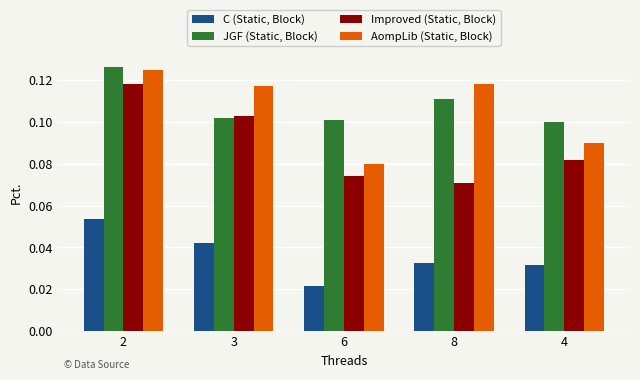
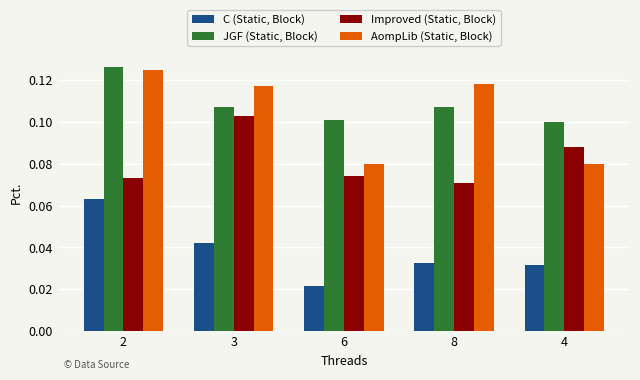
  {
    "C (Static, Block)": {
-     "2": 0.054,
+     "2": 0.063,
      "3": 0.042,
      "6": 0.021,
      "8": 0.032,
      "4": 0.032
    },
    "JGF (Static, Block)": {
      "2": 0.126,
-     "3": 0.102,
+     "3": 0.107,
      "6": 0.101,
-     "8": 0.111,
+     "8": 0.107,
      "4": 0.100
    },
    "Improved (Static, Block)": {
-     "2": 0.118,
+     "2": 0.073,
      "3": 0.103,
      "6": 0.074,
      "8": 0.071,
-     "4": 0.082
+     "4": 0.088
    },
    "AompLib (Static, Block)": {
      "2": 0.125,
      "3": 0.117,
      "6": 0.08,
      "8": 0.118,
-     "4": 0.09
+     "4": 0.08
    }
  }
